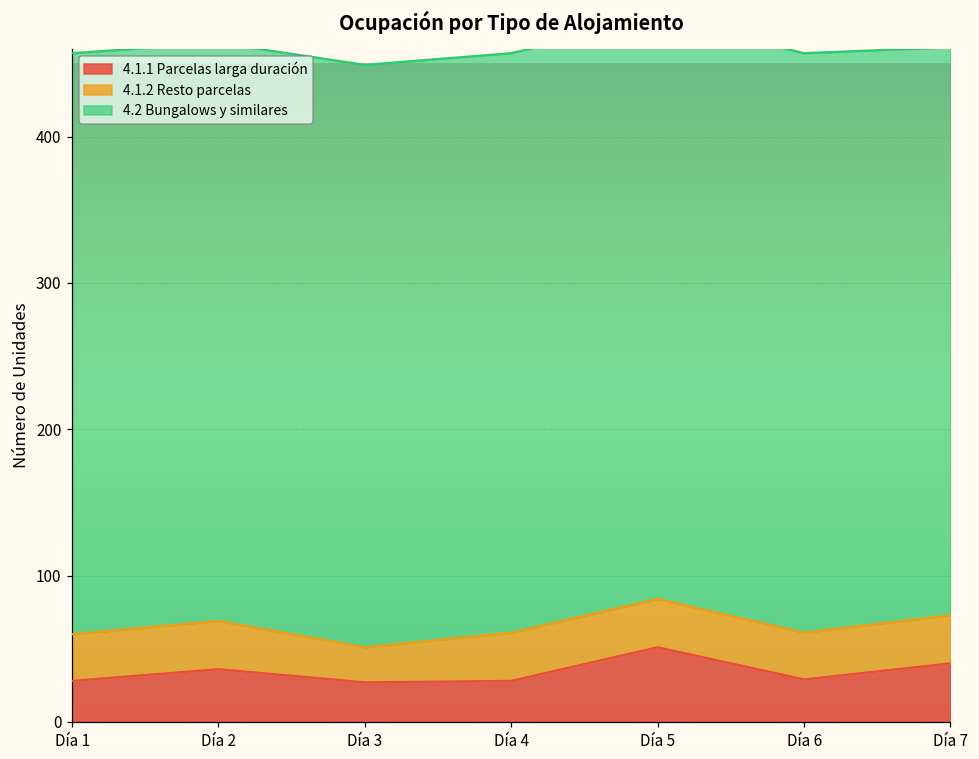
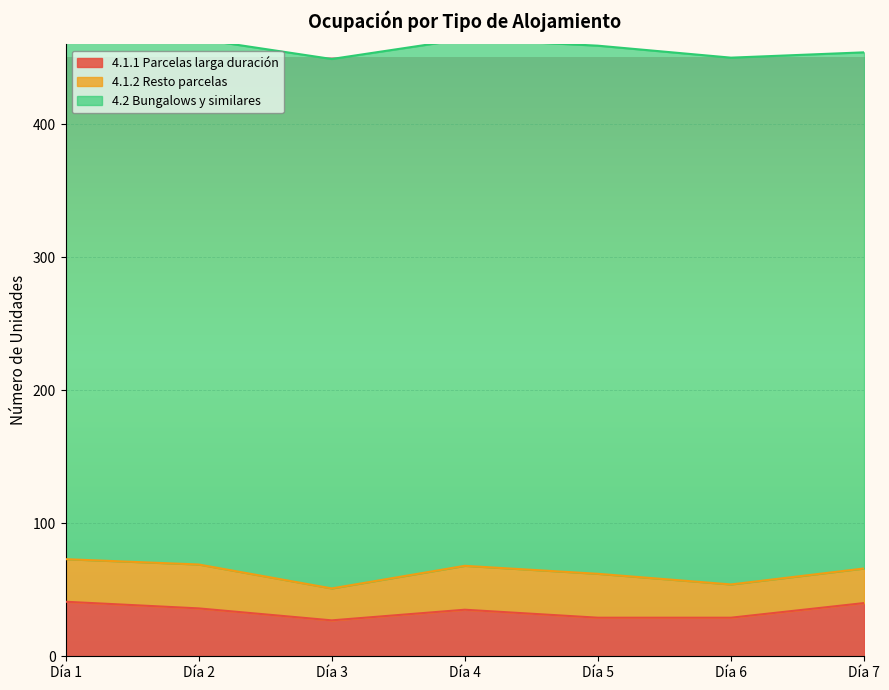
  {
    "4.1.1 Parcelas larga duración": {
-     "Día 1": 28,
+     "Día 1": 41,
      "Día 2": 36,
      "Día 3": 27,
-     "Día 4": 28,
-     "Día 5": 51,
+     "Día 4": 35,
+     "Día 5": 29,
      "Día 6": 29,
      "Día 7": 40
    },
    "4.1.2 Resto parcelas": {
      "Día 1": 32,
      "Día 2": 33,
      "Día 3": 24,
      "Día 4": 33,
      "Día 5": 33,
-     "Día 6": 32,
-     "Día 7": 33
+     "Día 6": 25,
+     "Día 7": 26
    },
    "4.2 Bungalows y similares": {
      "Día 3": 398,
      "Día 6": 396,
      "Día 7": 388
    }
  }
